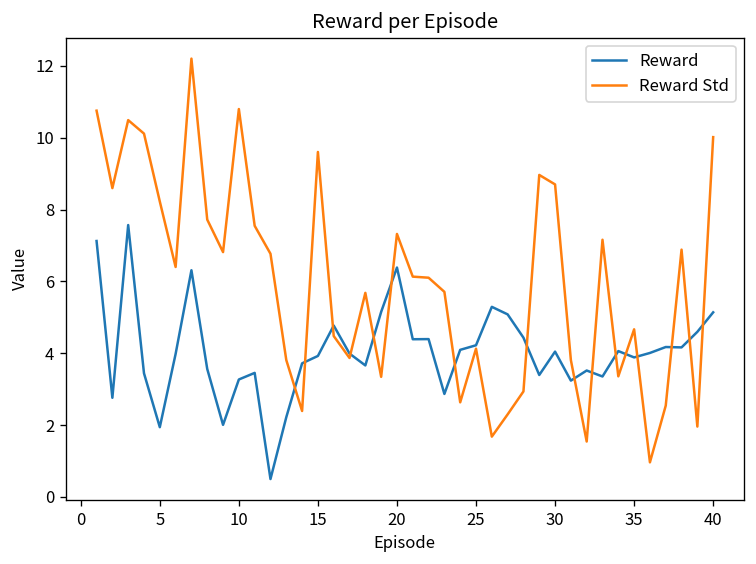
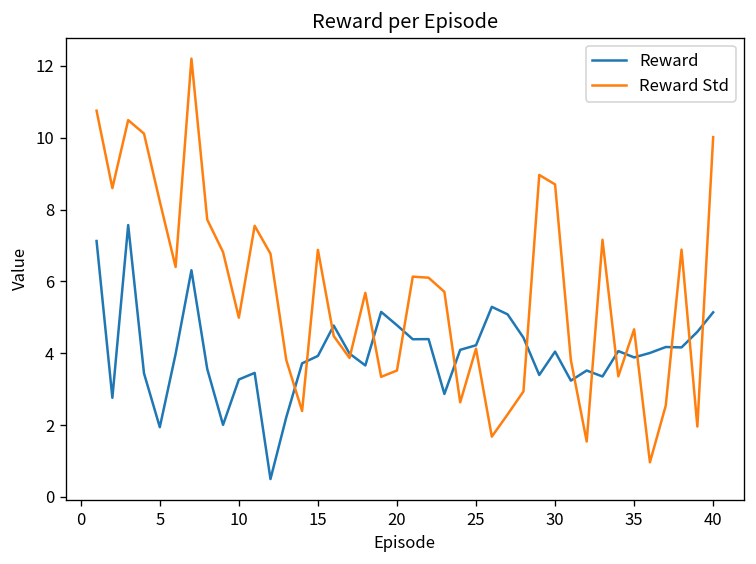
  {
    "Reward": {
      "5": 1.9,
      "10": 3.3,
      "15": 3.9,
-     "20": 6.4,
+     "20": 4.8,
      "25": 4.2,
      "30": 4.0,
      "35": 3.9,
      "40": 5.1
    },
    "Reward Std": {
      "5": 8.2,
-     "10": 10.8,
-     "15": 9.6,
-     "20": 7.3,
+     "10": 5.0,
+     "15": 6.9,
+     "20": 3.5,
      "25": 4.1,
      "30": 8.7,
      "35": 4.7,
      "40": 10.0
    }
  }
